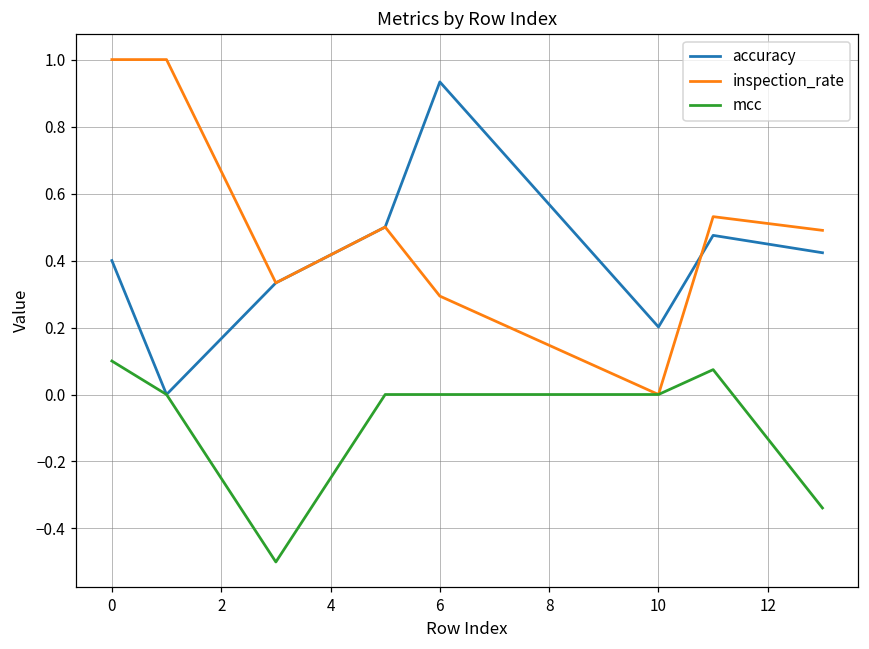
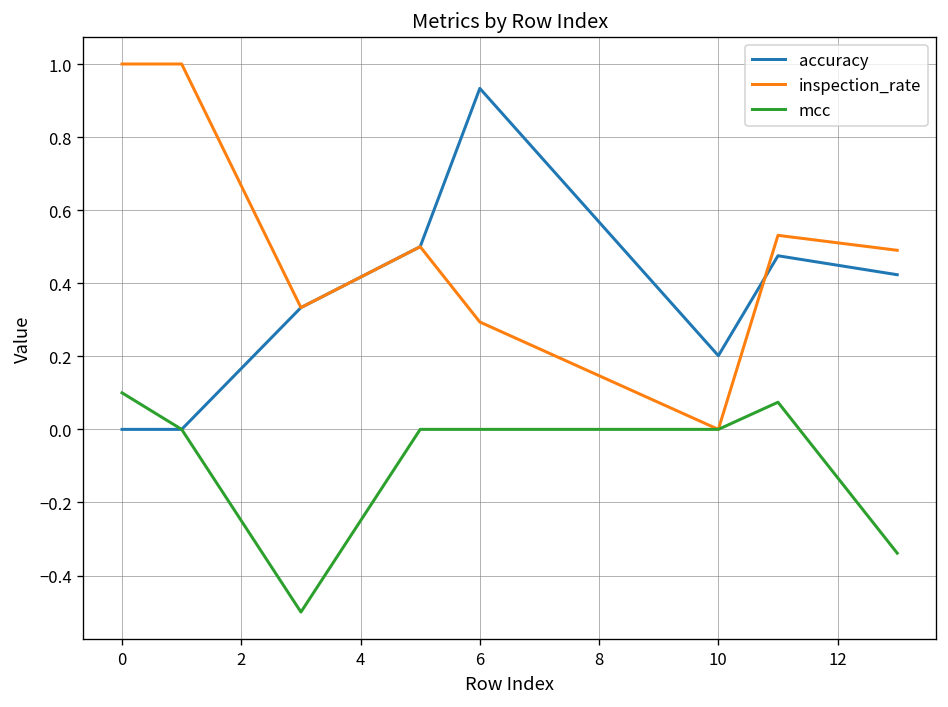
  {
    "accuracy": {
-     "0": 0.4,
+     "0": 0.0,
      "6": 0.93,
      "10": 0.2
    },
    "inspection_rate": {
      "0": 1.0,
      "6": 0.3
    },
    "mcc": {
      "0": 0.1,
      "6": 0.0
    }
  }
